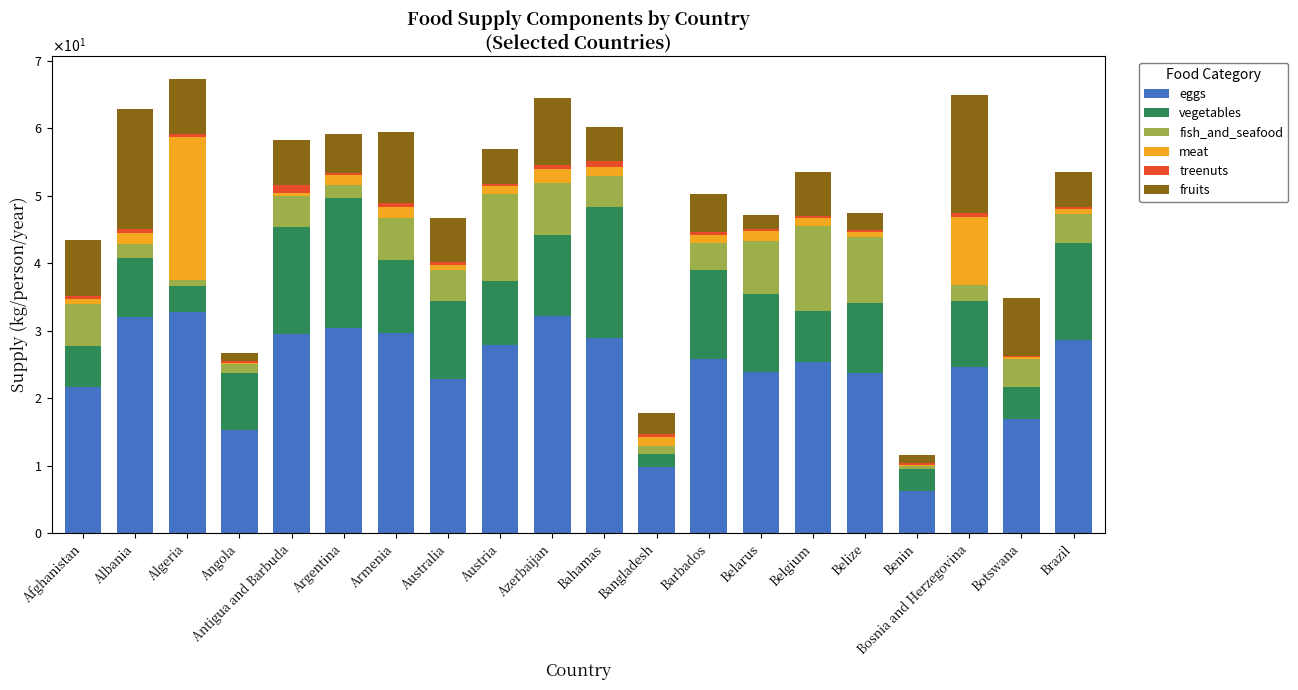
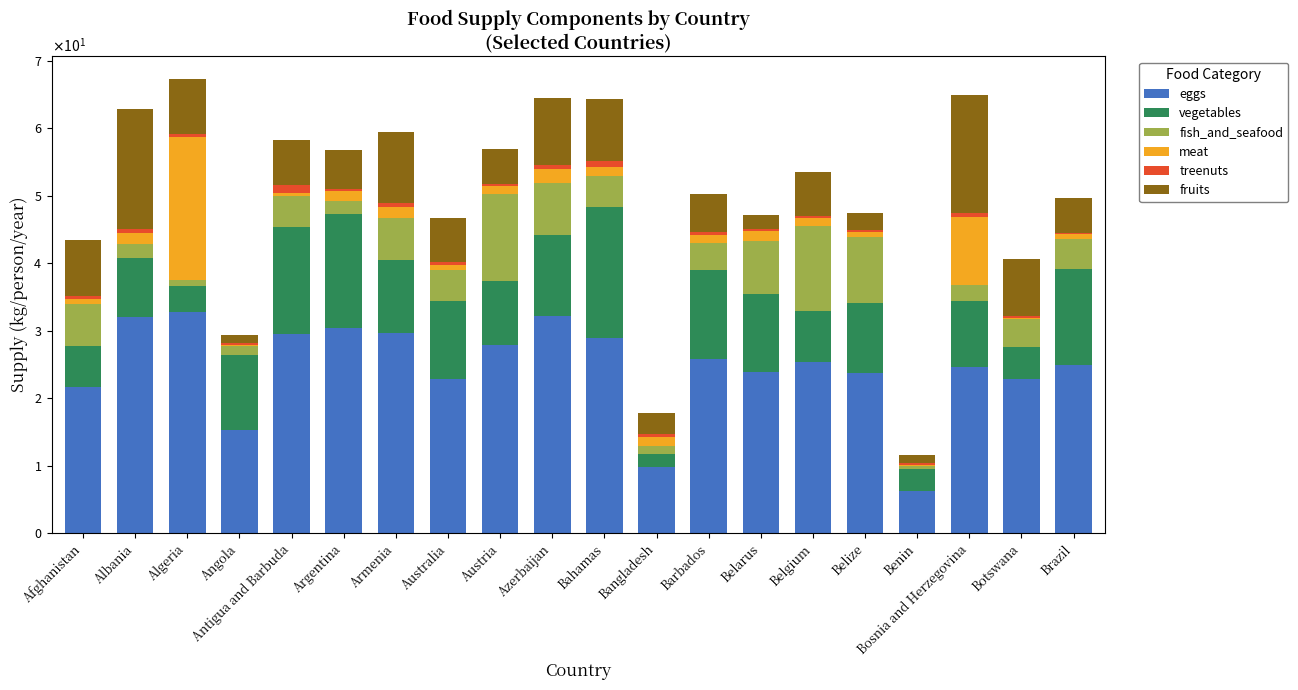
  {
    "eggs": {
      "Afghanistan": 22,
      "Albania": 32,
      "Algeria": 33,
      "Angola": 15,
      "Antigua and Barbuda": 30,
      "Argentina": 30,
      "Armenia": 30,
      "Australia": 23,
      "Austria": 28,
      "Azerbaijan": 32,
      "Bahamas": 29,
      "Bangladesh": 10,
      "Barbados": 26,
      "Belarus": 24,
      "Belgium": 25,
      "Belize": 24,
      "Benin": 6,
      "Bosnia and Herzegovina": 25,
-     "Botswana": 17,
-     "Brazil": 29
+     "Botswana": 23,
+     "Brazil": 25
    },
    "vegetables": {
      "Afghanistan": 6,
      "Albania": 9,
      "Algeria": 4,
-     "Angola": 8,
+     "Angola": 11,
      "Antigua and Barbuda": 16,
-     "Argentina": 19,
+     "Argentina": 17,
      "Armenia": 11,
      "Australia": 12,
      "Austria": 10,
      "Azerbaijan": 12,
      "Bahamas": 19,
      "Bangladesh": 2,
      "Barbados": 13,
      "Belarus": 12,
      "Belgium": 8,
      "Belize": 10,
      "Benin": 3,
      "Bosnia and Herzegovina": 10,
      "Botswana": 5,
      "Brazil": 14
    },
    "fish_and_seafood": {
      "Afghanistan": 6,
      "Albania": 2,
      "Algeria": 1,
      "Angola": 1,
      "Antigua and Barbuda": 5,
      "Argentina": 2,
      "Armenia": 6,
      "Australia": 5,
      "Austria": 13,
      "Azerbaijan": 8,
      "Bahamas": 5,
      "Bangladesh": 1,
      "Barbados": 4,
      "Belarus": 8,
      "Belgium": 13,
      "Belize": 10,
      "Benin": 0,
      "Bosnia and Herzegovina": 2,
      "Botswana": 4,
      "Brazil": 4
    },
    "meat": {
      "Afghanistan": 1,
      "Albania": 2,
      "Algeria": 21,
      "Antigua and Barbuda": 0,
      "Argentina": 2,
      "Armenia": 2,
      "Australia": 1,
      "Austria": 1,
      "Azerbaijan": 2,
      "Bahamas": 1,
      "Bangladesh": 1,
      "Barbados": 1,
      "Belarus": 2,
      "Belgium": 1,
      "Belize": 1,
      "Bosnia and Herzegovina": 10,
      "Brazil": 1
    },
    "treenuts": {
      "Afghanistan": 0,
      "Albania": 1,
      "Algeria": 1,
      "Antigua and Barbuda": 1,
      "Armenia": 1,
      "Australia": 0,
      "Azerbaijan": 1,
      "Bahamas": 1,
      "Bangladesh": 0,
      "Barbados": 0,
      "Bosnia and Herzegovina": 1
    },
    "fruits": {
      "Afghanistan": 8,
      "Albania": 18,
      "Algeria": 8,
      "Angola": 1,
      "Antigua and Barbuda": 7,
      "Argentina": 6,
      "Armenia": 10,
      "Australia": 7,
      "Austria": 5,
      "Azerbaijan": 10,
-     "Bahamas": 5,
+     "Bahamas": 9,
      "Bangladesh": 3,
      "Barbados": 6,
      "Belarus": 2,
      "Belgium": 7,
      "Belize": 3,
      "Benin": 1,
      "Bosnia and Herzegovina": 17,
      "Botswana": 9,
      "Brazil": 5
    }
  }
